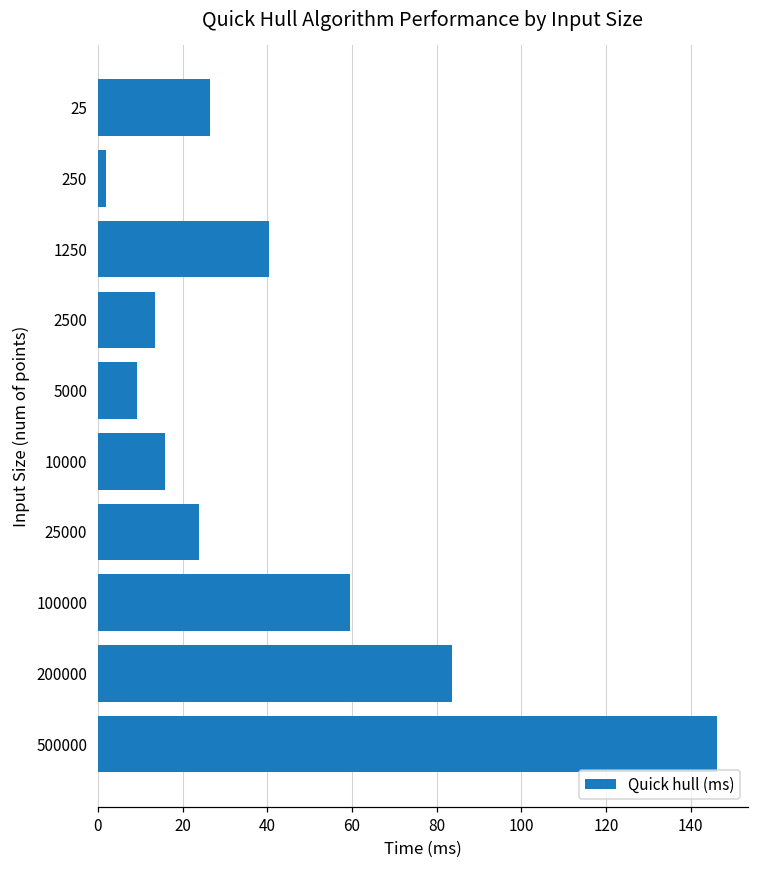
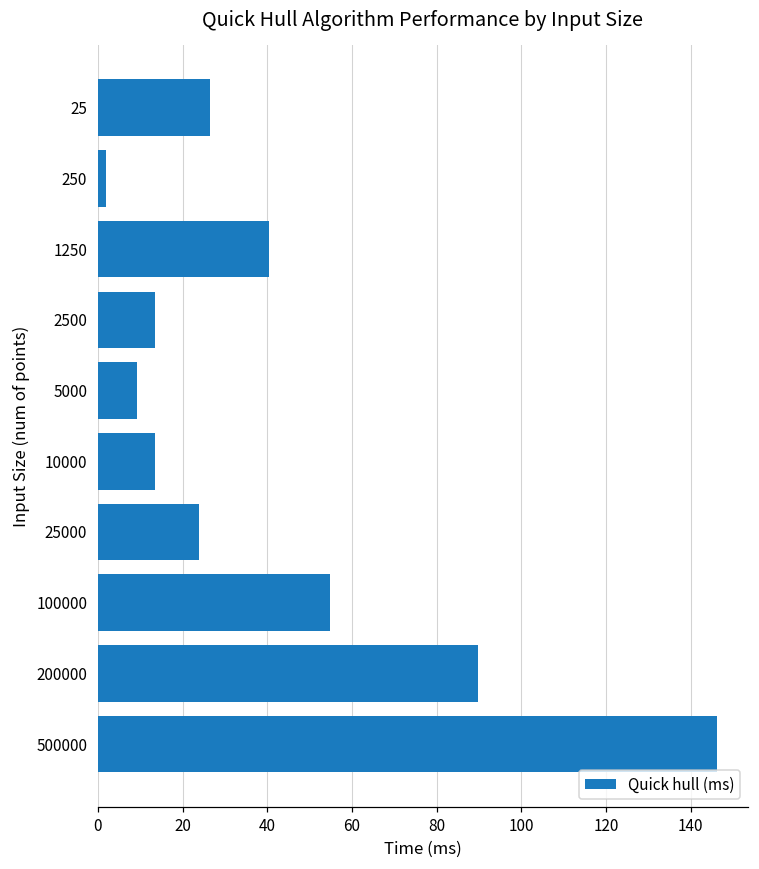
  {
    "25": 26,
    "250": 2,
    "1250": 40,
    "2500": 14,
    "5000": 9,
-   "10000": 16,
+   "10000": 13,
    "25000": 24,
-   "100000": 60,
-   "200000": 84,
+   "100000": 55,
+   "200000": 90,
    "500000": 146
  }
